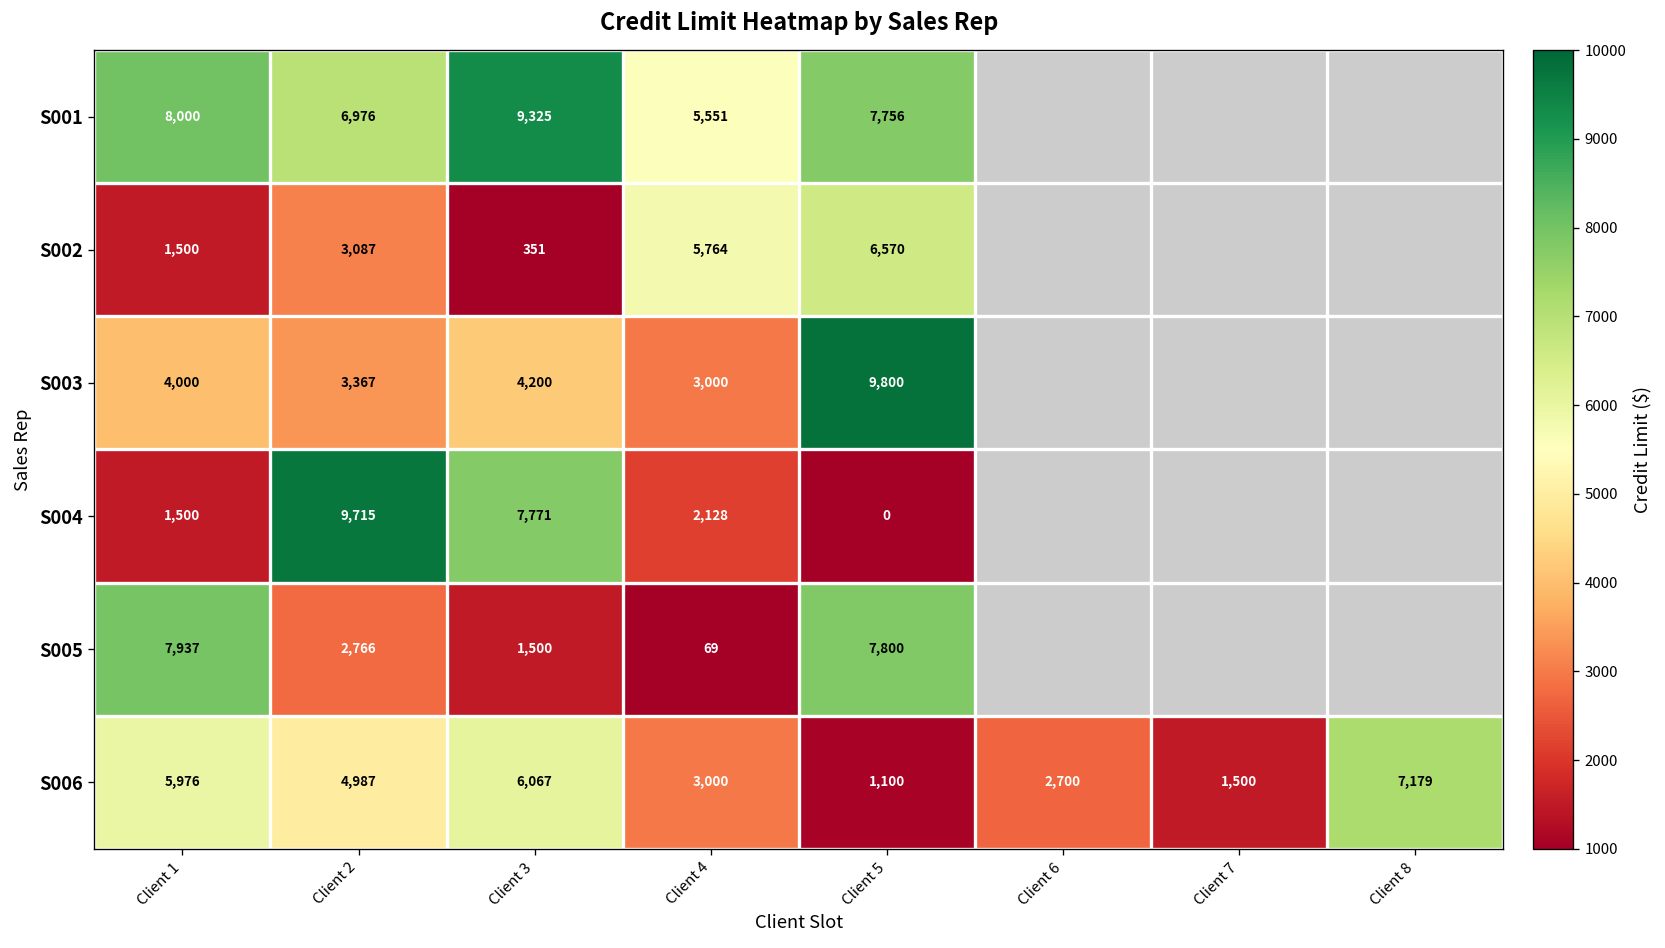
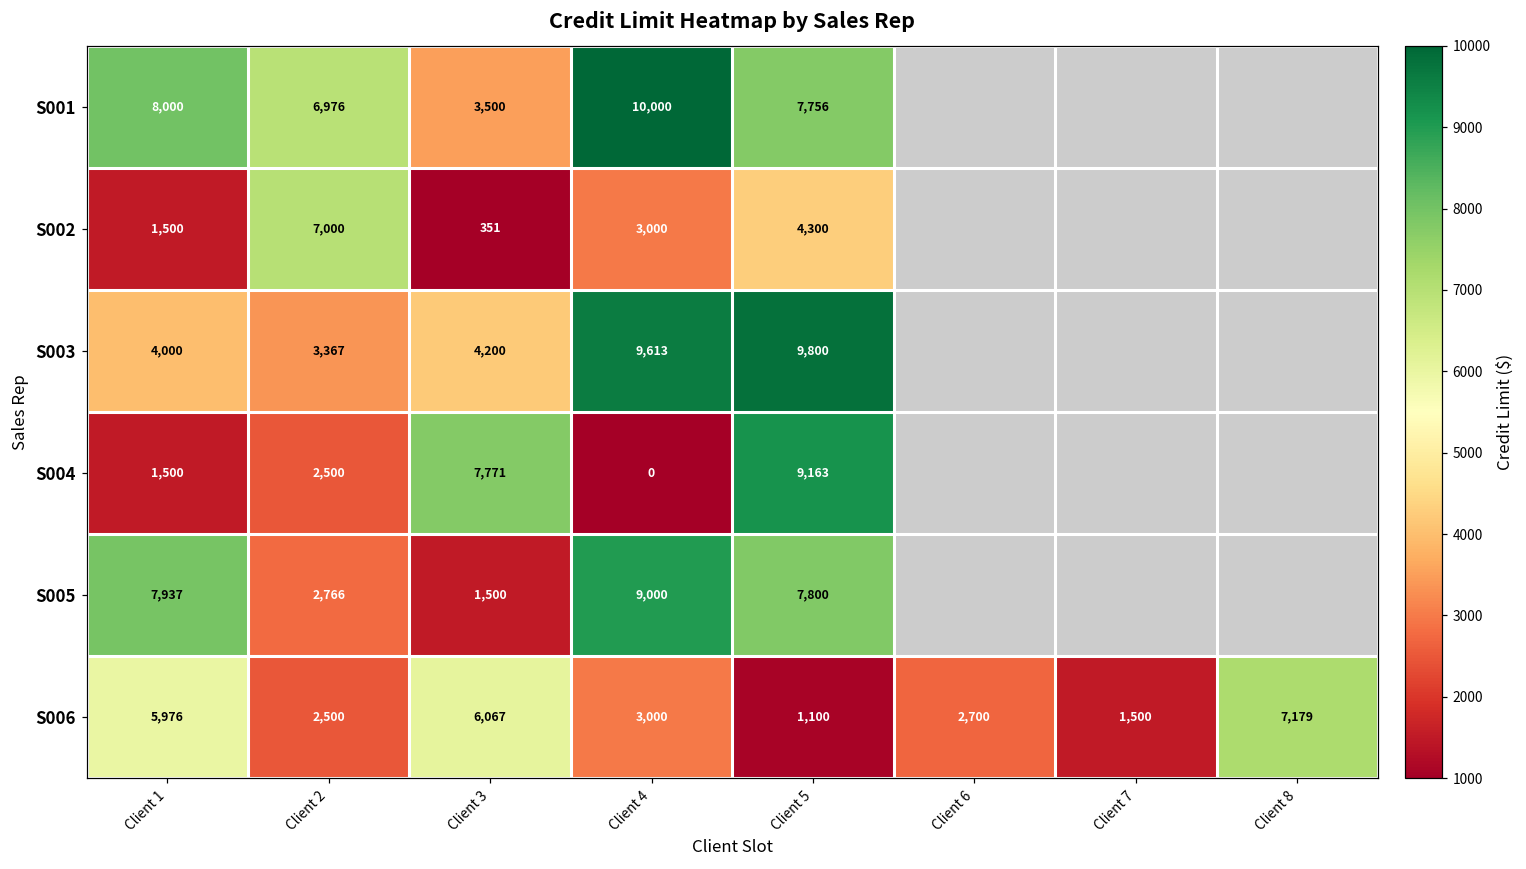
  {
    "S001": {
      "Client 1": "8,000",
      "Client 2": "6,976",
-     "Client 3": "9,325",
-     "Client 4": "5,551",
+     "Client 3": "3,500",
+     "Client 4": "10,000",
      "Client 5": "7,756"
    },
    "S002": {
      "Client 1": "1,500",
-     "Client 2": "3,087",
+     "Client 2": "7,000",
      "Client 3": "351",
-     "Client 4": "5,764",
-     "Client 5": "6,570"
+     "Client 4": "3,000",
+     "Client 5": "4,300"
    },
    "S003": {
      "Client 1": "4,000",
      "Client 2": "3,367",
      "Client 3": "4,200",
-     "Client 4": "3,000",
+     "Client 4": "9,613",
      "Client 5": "9,800"
    },
    "S004": {
      "Client 1": "1,500",
-     "Client 2": "9,715",
+     "Client 2": "2,500",
      "Client 3": "7,771",
-     "Client 4": "2,128",
-     "Client 5": "0"
+     "Client 4": "0",
+     "Client 5": "9,163"
    },
    "S005": {
      "Client 1": "7,937",
      "Client 2": "2,766",
      "Client 3": "1,500",
-     "Client 4": "69",
+     "Client 4": "9,000",
      "Client 5": "7,800"
    },
    "S006": {
      "Client 1": "5,976",
-     "Client 2": "4,987",
+     "Client 2": "2,500",
      "Client 3": "6,067",
      "Client 4": "3,000",
      "Client 5": "1,100",
      "Client 6": "2,700",
      "Client 7": "1,500",
      "Client 8": "7,179"
    }
  }
